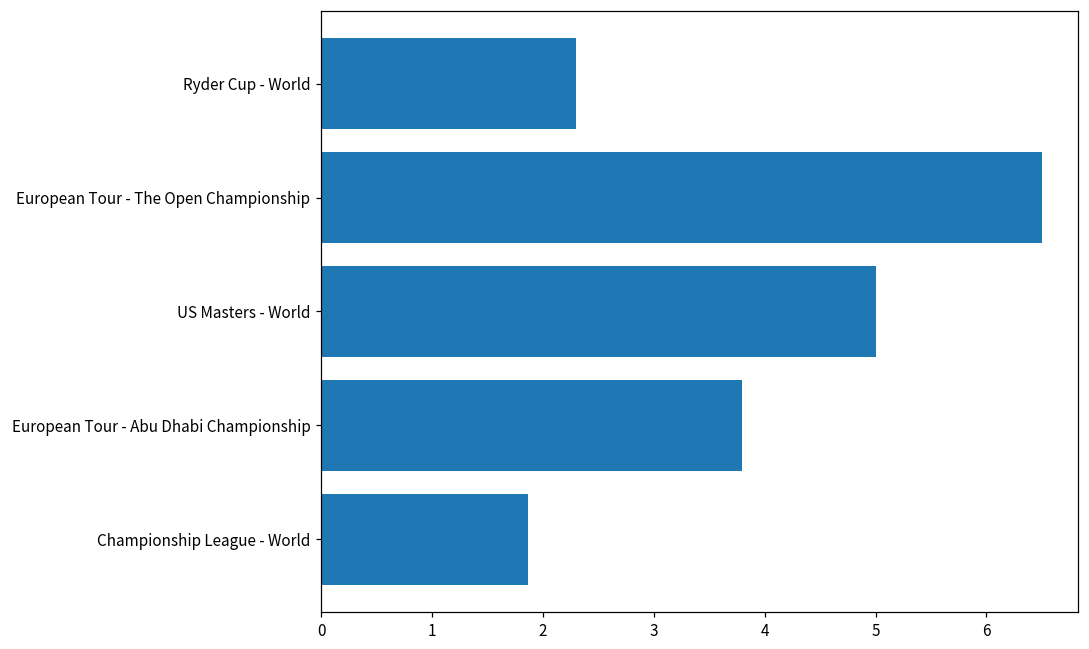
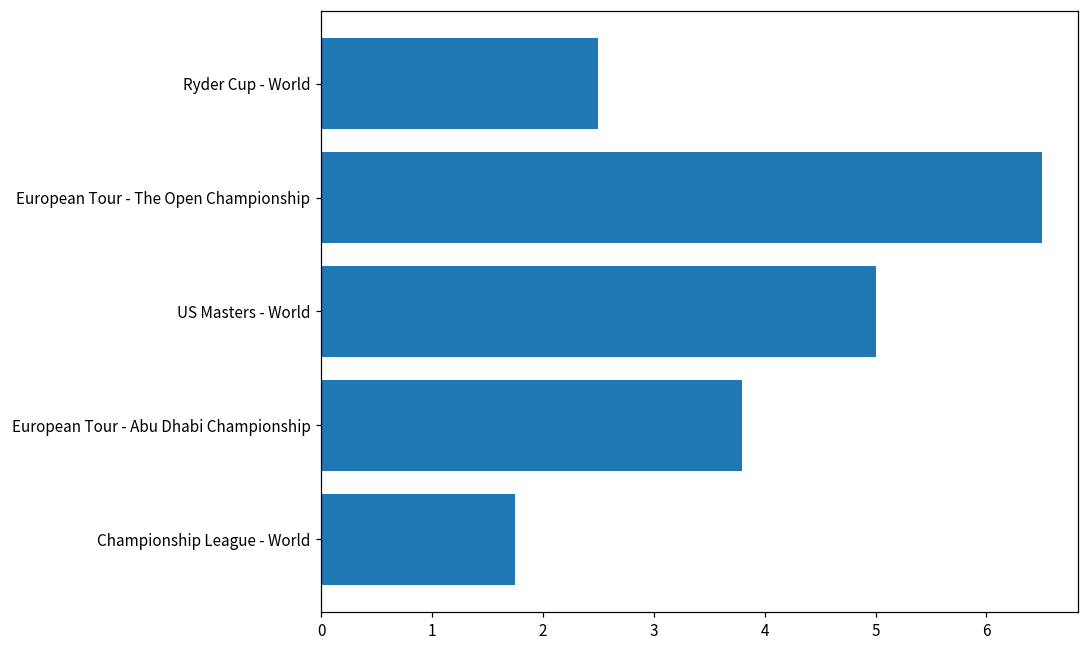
  {
-   "Ryder Cup - World": 2.3,
+   "Ryder Cup - World": 2.5,
    "European Tour - The Open Championship": 6.50,
    "US Masters - World": 5.00,
    "European Tour - Abu Dhabi Championship": 3.80,
-   "Championship League - World": 1.87
+   "Championship League - World": 1.75
  }
